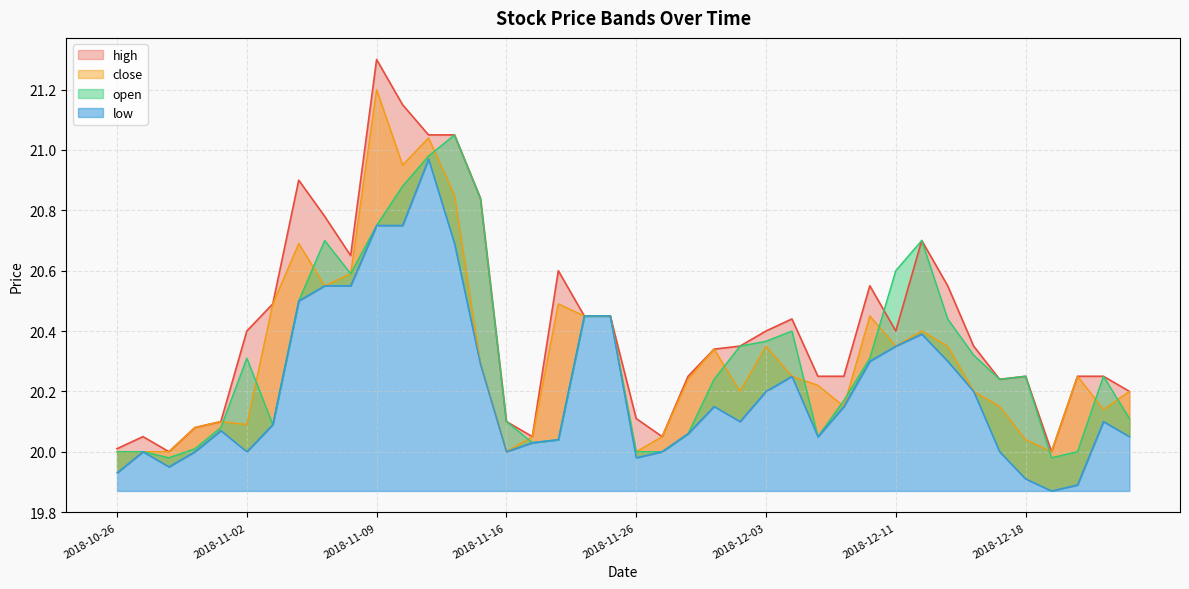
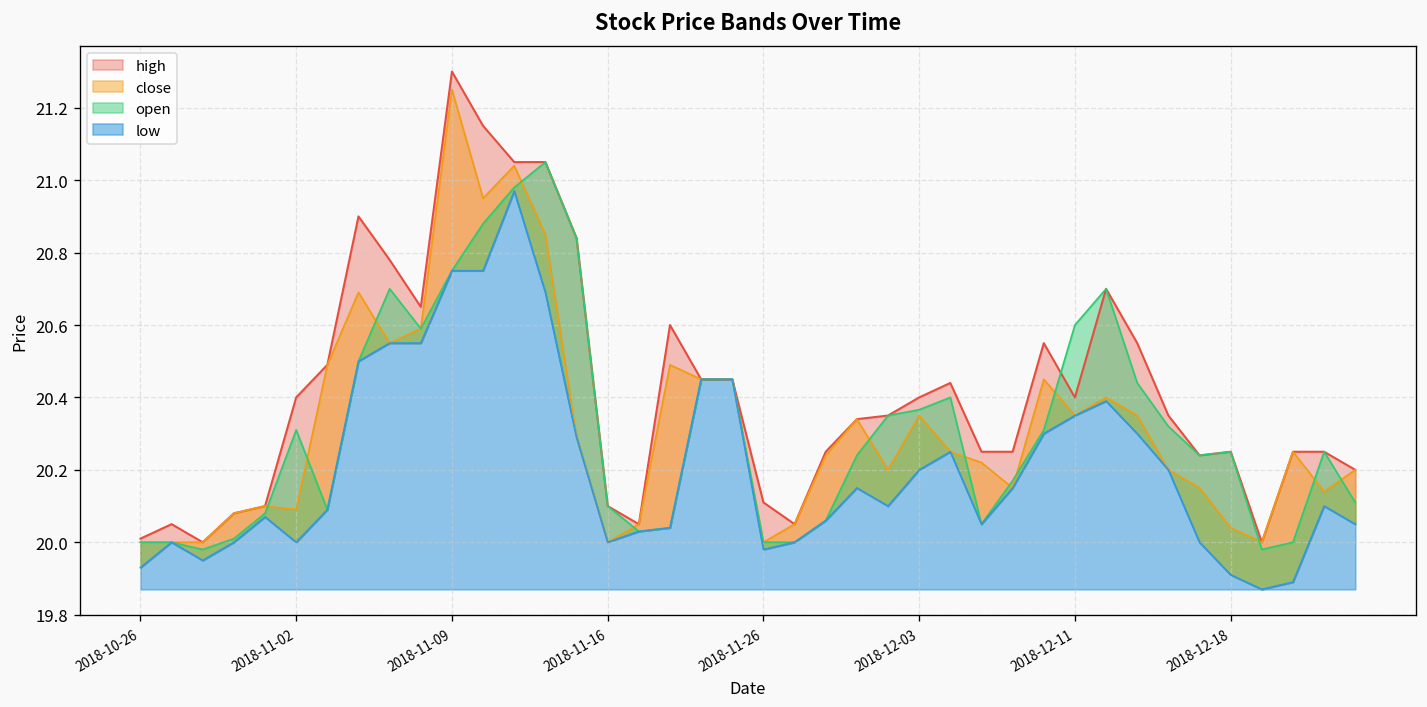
  {
    "high": {
      "2018-10-26": 20.01,
      "2018-11-02": 20.40,
      "2018-11-09": 21.30,
      "2018-11-26": 20.11,
      "2018-12-03": 20.40,
      "2018-12-11": 20.40
    },
    "close": {
      "2018-11-02": 20.09,
-     "2018-11-09": 21.20,
+     "2018-11-09": 21.25,
      "2018-12-03": 20.35,
      "2018-12-18": 20.04
    },
    "open": {
      "2018-11-02": 20.31,
      "2018-12-03": 20.37,
      "2018-12-11": 20.60
    },
    "low": {
      "2018-10-26": 19.93,
      "2018-11-02": 20.00,
      "2018-11-26": 19.98,
      "2018-12-03": 20.20,
      "2018-12-18": 19.91
    }
  }
